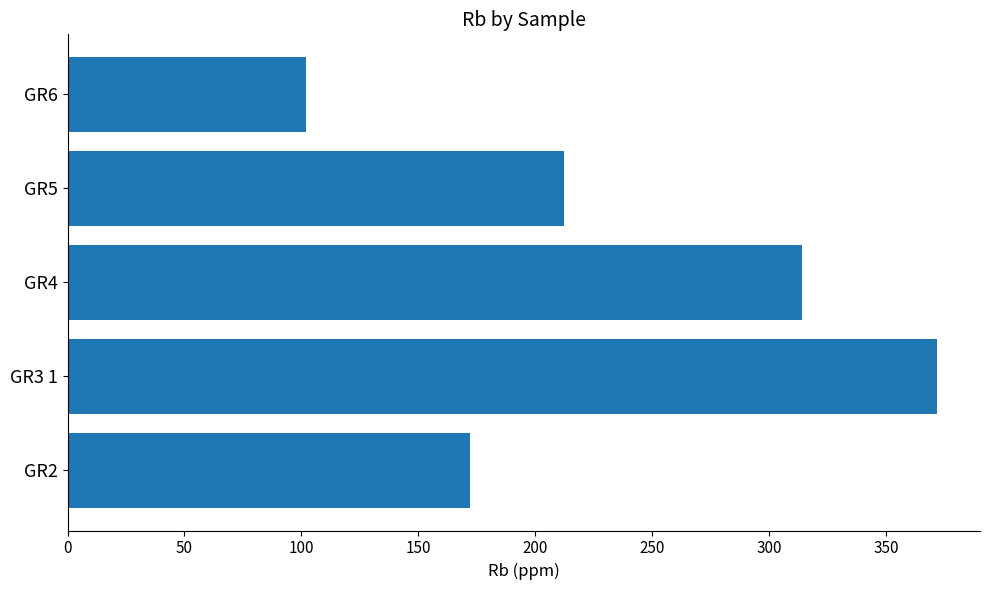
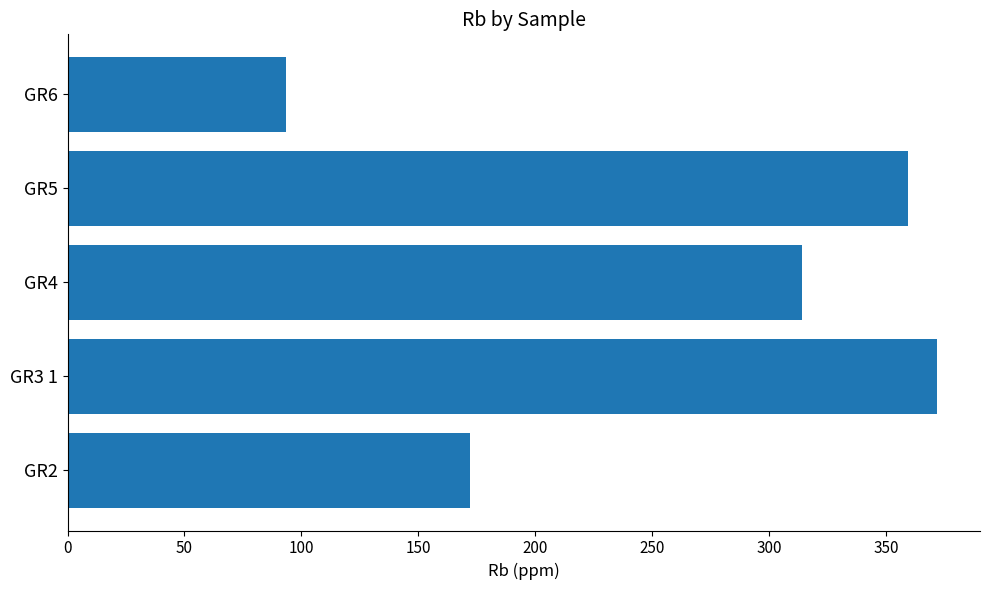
  {
-   "GR6": 102,
-   "GR5": 212,
+   "GR6": 94,
+   "GR5": 359,
    "GR4": 314,
    "GR3 1": 372,
    "GR2": 172
  }
